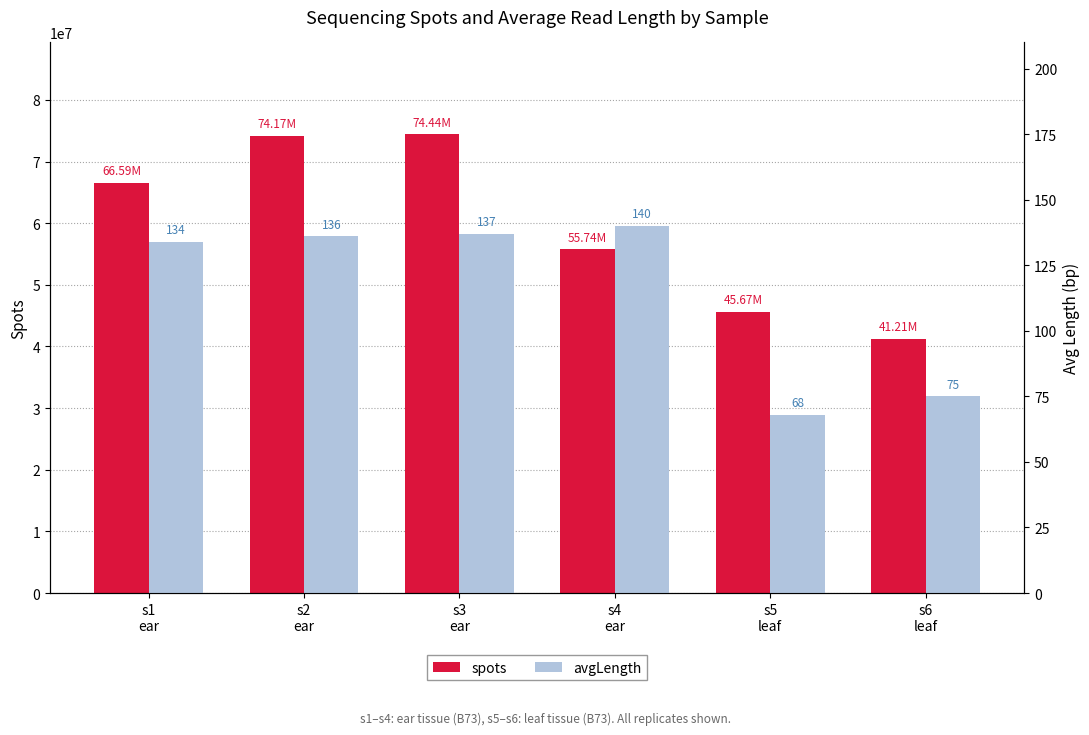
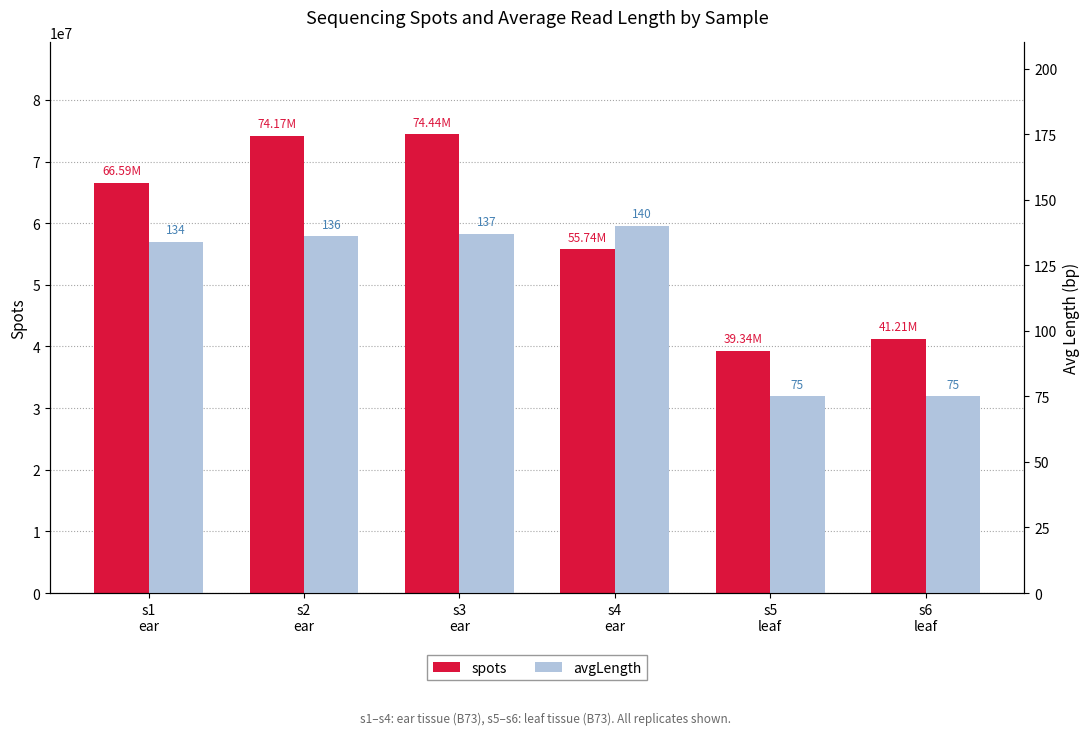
  {
    "spots": {
      "s1 ear": "66.59M",
      "s2 ear": "74.17M",
      "s3 ear": "74.44M",
      "s4 ear": "55.74M",
-     "s5 leaf": "45.67M",
+     "s5 leaf": "39.34M",
      "s6 leaf": "41.21M"
    },
    "avgLength": {
      "s1 ear": "134",
      "s2 ear": "136",
      "s3 ear": "137",
      "s4 ear": "140",
-     "s5 leaf": "68",
+     "s5 leaf": "75",
      "s6 leaf": "75"
    }
  }
